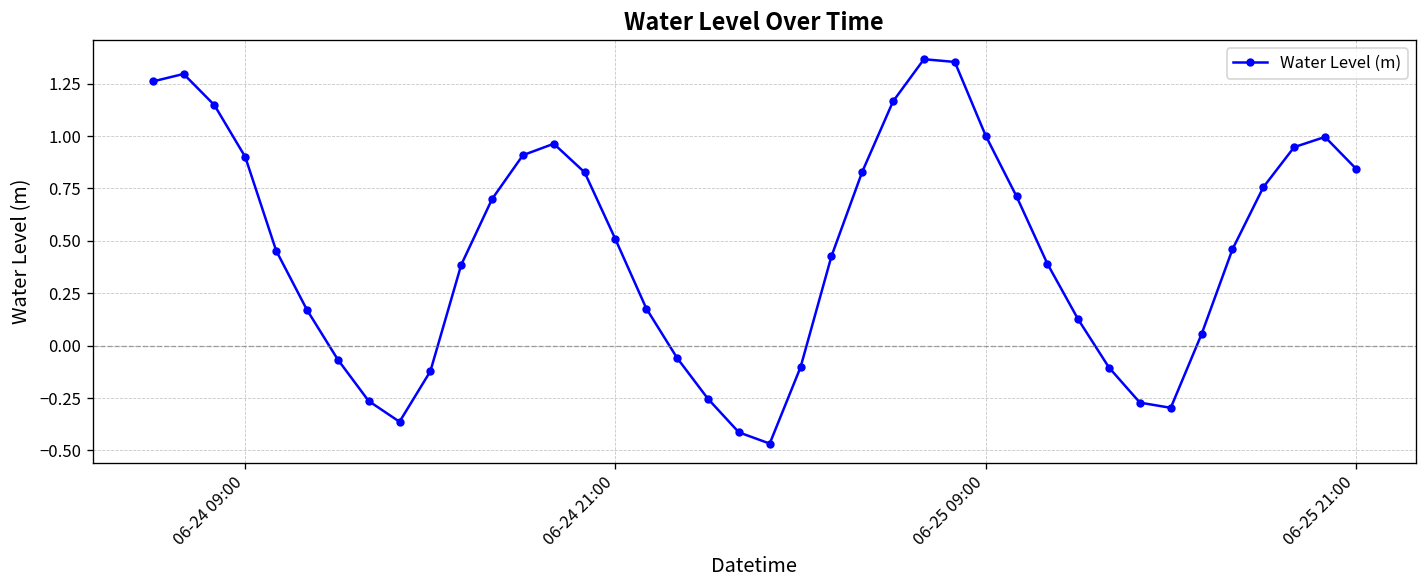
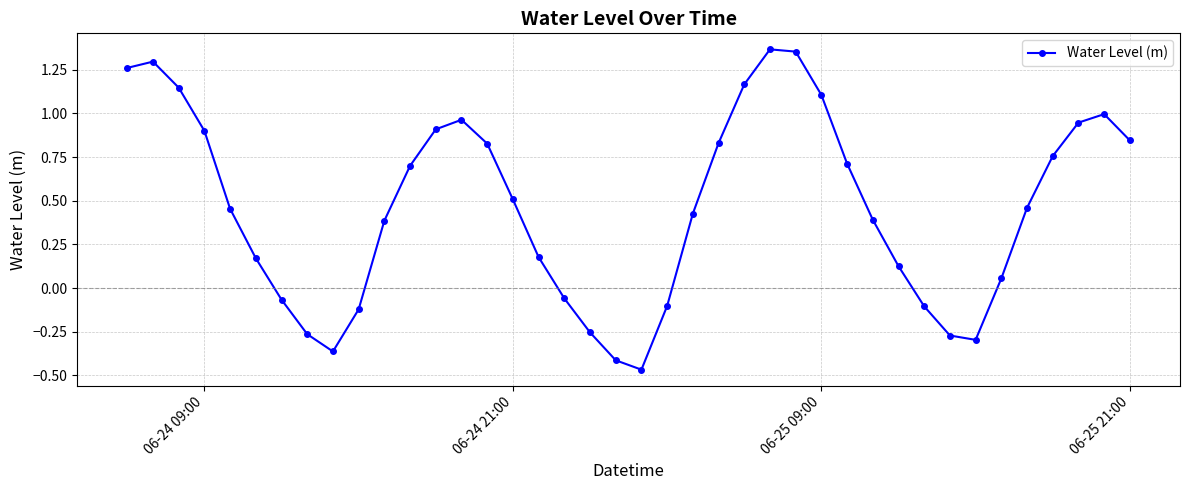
  {
    "06-24 09:00": 0.90,
    "06-24 21:00": 0.51,
-   "06-25 09:00": 1.00,
+   "06-25 09:00": 1.11,
    "06-25 21:00": 0.85
  }
